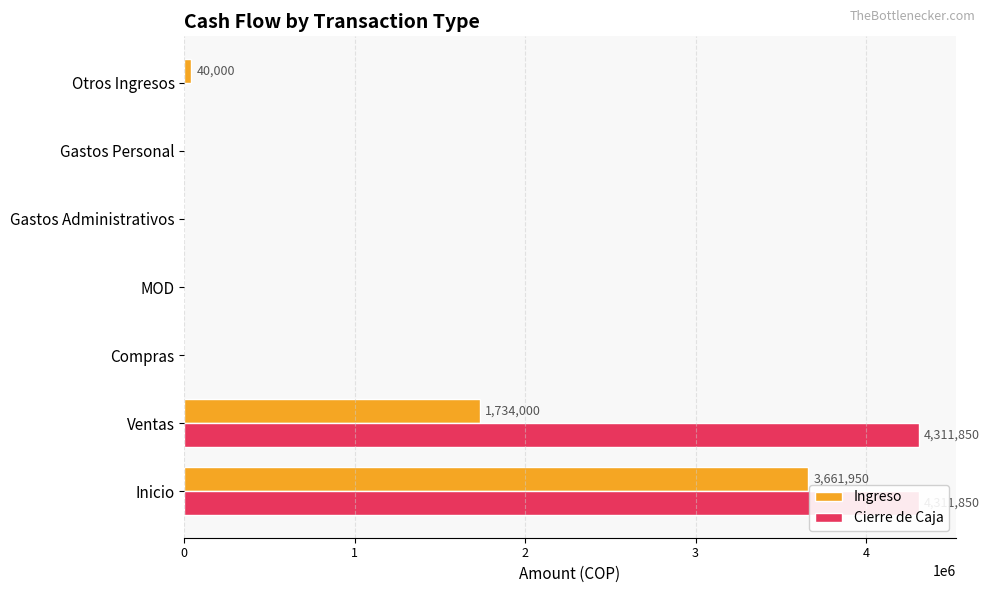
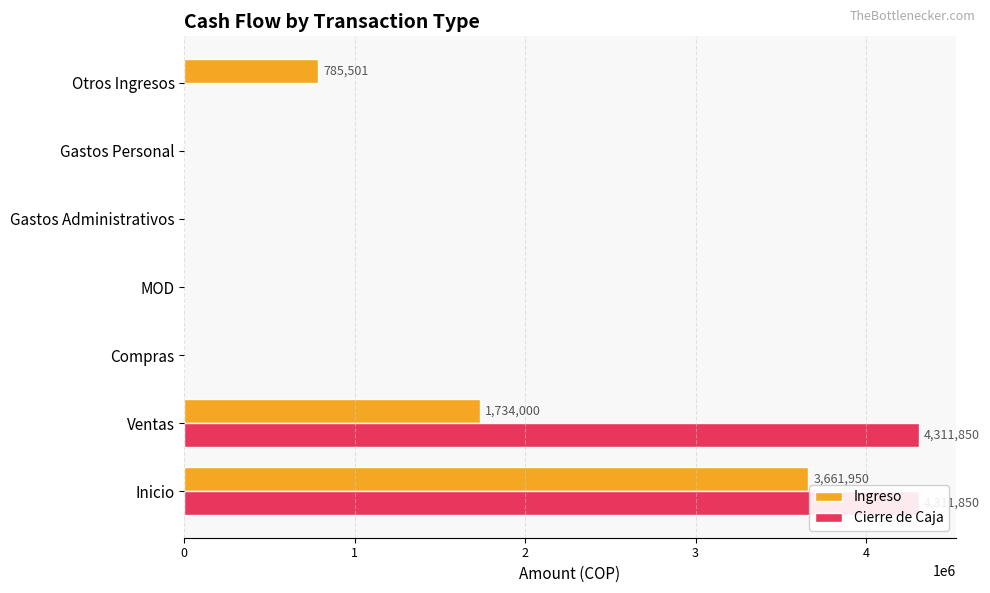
  {
    "Ingreso": {
-     "Otros Ingresos": "40,000",
+     "Otros Ingresos": "785,501",
      "Ventas": "1,734,000"
    },
    "Cierre de Caja": {
      "Ventas": "4,311,850"
    }
  }
